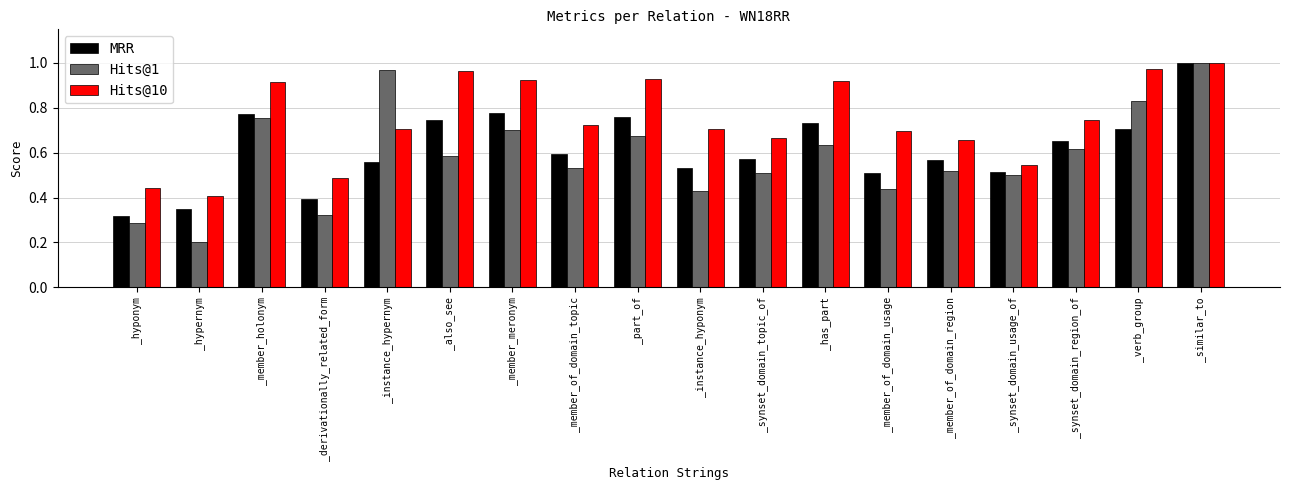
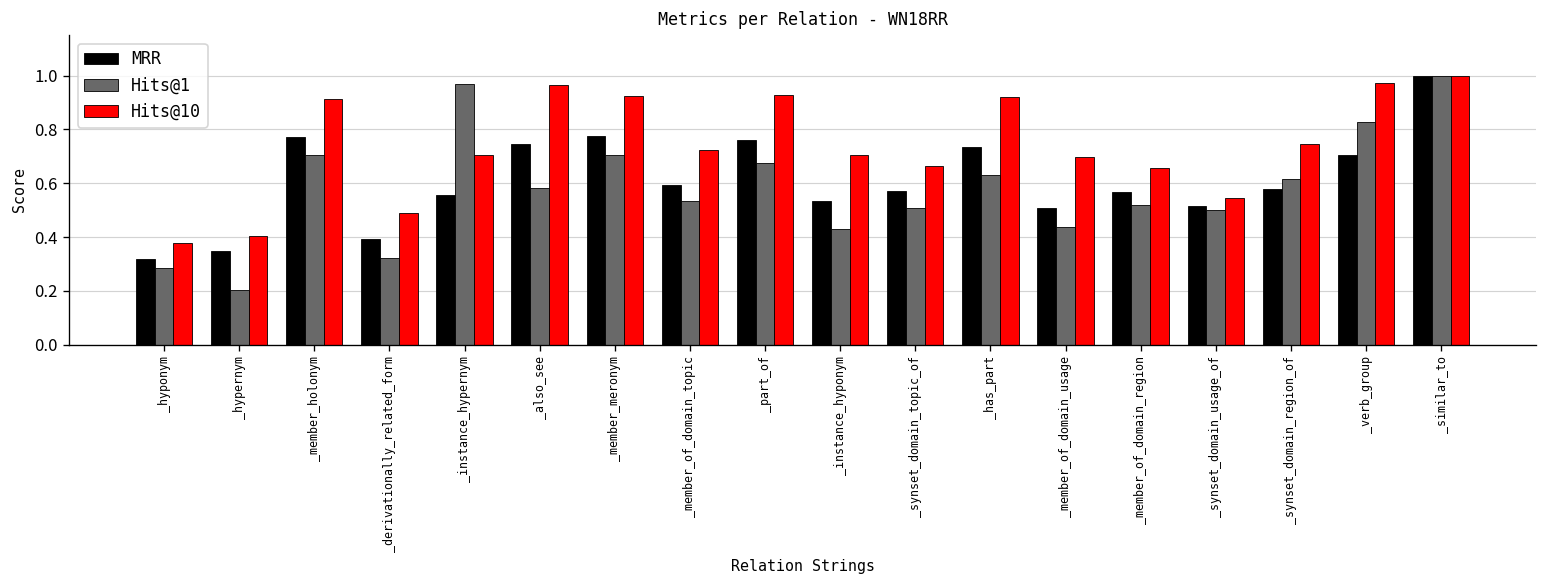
  {
    "MRR": {
      "_hyponym": 0.32,
      "_hypernym": 0.35,
      "_member_holonym": 0.77,
      "_derivationally_related_form": 0.39,
      "_instance_hypernym": 0.56,
      "_also_see": 0.75,
      "_member_meronym": 0.78,
      "_member_of_domain_topic": 0.59,
      "_part_of": 0.76,
      "_instance_hyponym": 0.53,
      "_synset_domain_topic_of": 0.57,
      "_has_part": 0.73,
      "_member_of_domain_usage": 0.51,
      "_member_of_domain_region": 0.57,
      "_synset_domain_usage_of": 0.52,
-     "_synset_domain_region_of": 0.65,
+     "_synset_domain_region_of": 0.58,
      "_verb_group": 0.70,
      "_similar_to": 1.00
    },
    "Hits@1": {
      "_hyponym": 0.29,
      "_hypernym": 0.20,
-     "_member_holonym": 0.76,
+     "_member_holonym": 0.70,
      "_derivationally_related_form": 0.32,
      "_instance_hypernym": 0.97,
      "_also_see": 0.58,
      "_member_meronym": 0.70,
      "_member_of_domain_topic": 0.53,
      "_part_of": 0.67,
      "_instance_hyponym": 0.43,
      "_synset_domain_topic_of": 0.51,
      "_has_part": 0.63,
      "_member_of_domain_usage": 0.44,
      "_member_of_domain_region": 0.52,
      "_synset_domain_usage_of": 0.50,
      "_synset_domain_region_of": 0.62,
      "_verb_group": 0.83,
      "_similar_to": 1.00
    },
    "Hits@10": {
-     "_hyponym": 0.44,
+     "_hyponym": 0.38,
      "_hypernym": 0.40,
      "_member_holonym": 0.91,
      "_derivationally_related_form": 0.49,
      "_instance_hypernym": 0.71,
      "_also_see": 0.96,
      "_member_meronym": 0.92,
      "_member_of_domain_topic": 0.72,
      "_part_of": 0.93,
      "_instance_hyponym": 0.71,
      "_synset_domain_topic_of": 0.67,
      "_has_part": 0.92,
      "_member_of_domain_usage": 0.70,
      "_member_of_domain_region": 0.66,
      "_synset_domain_usage_of": 0.54,
      "_synset_domain_region_of": 0.74,
      "_verb_group": 0.97,
      "_similar_to": 1.00
    }
  }
